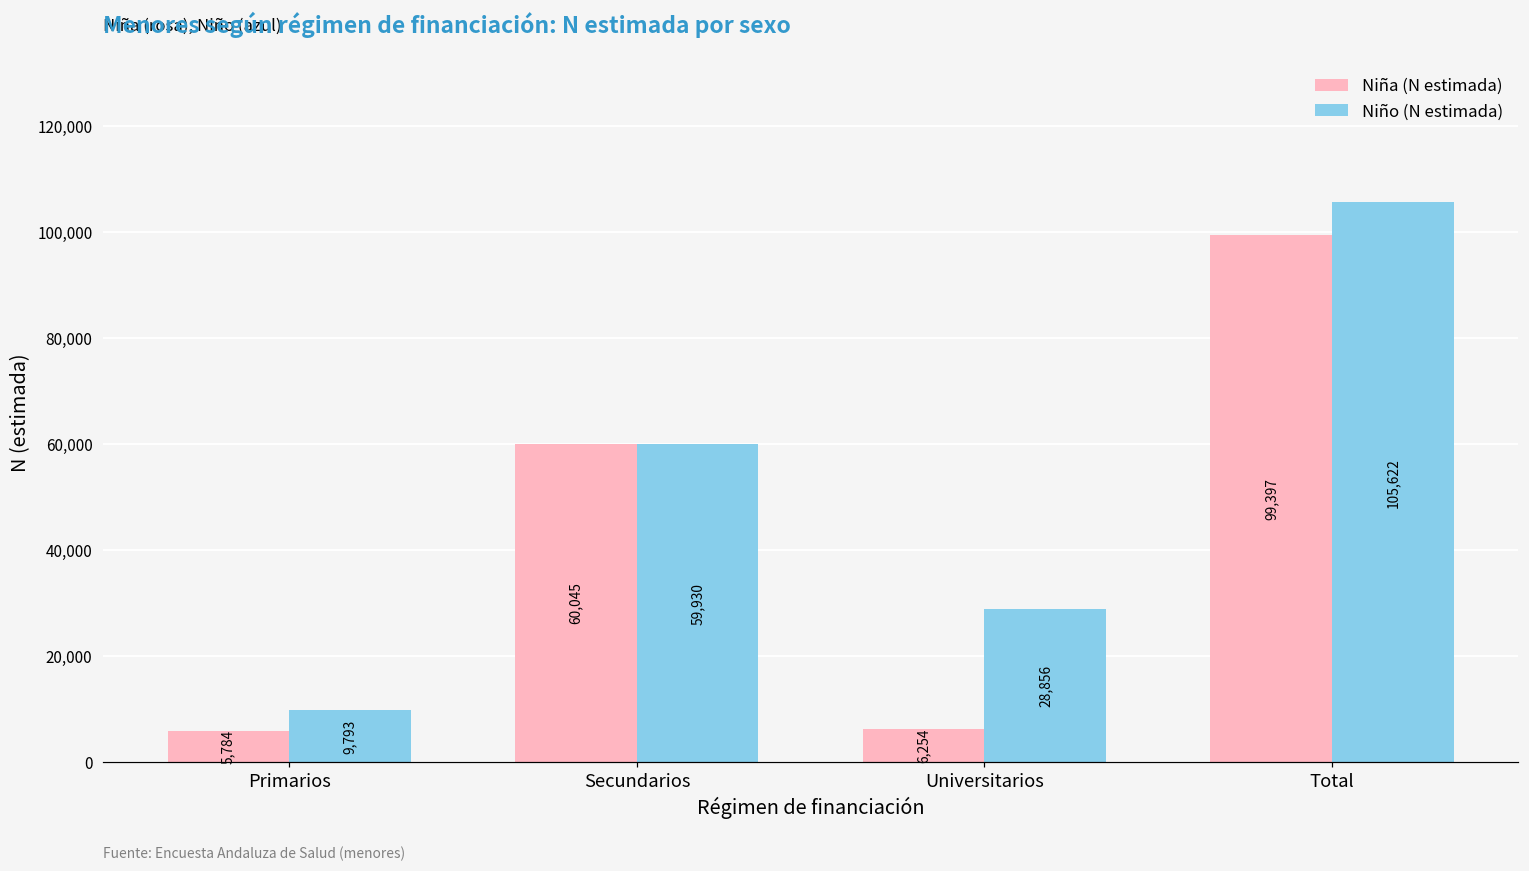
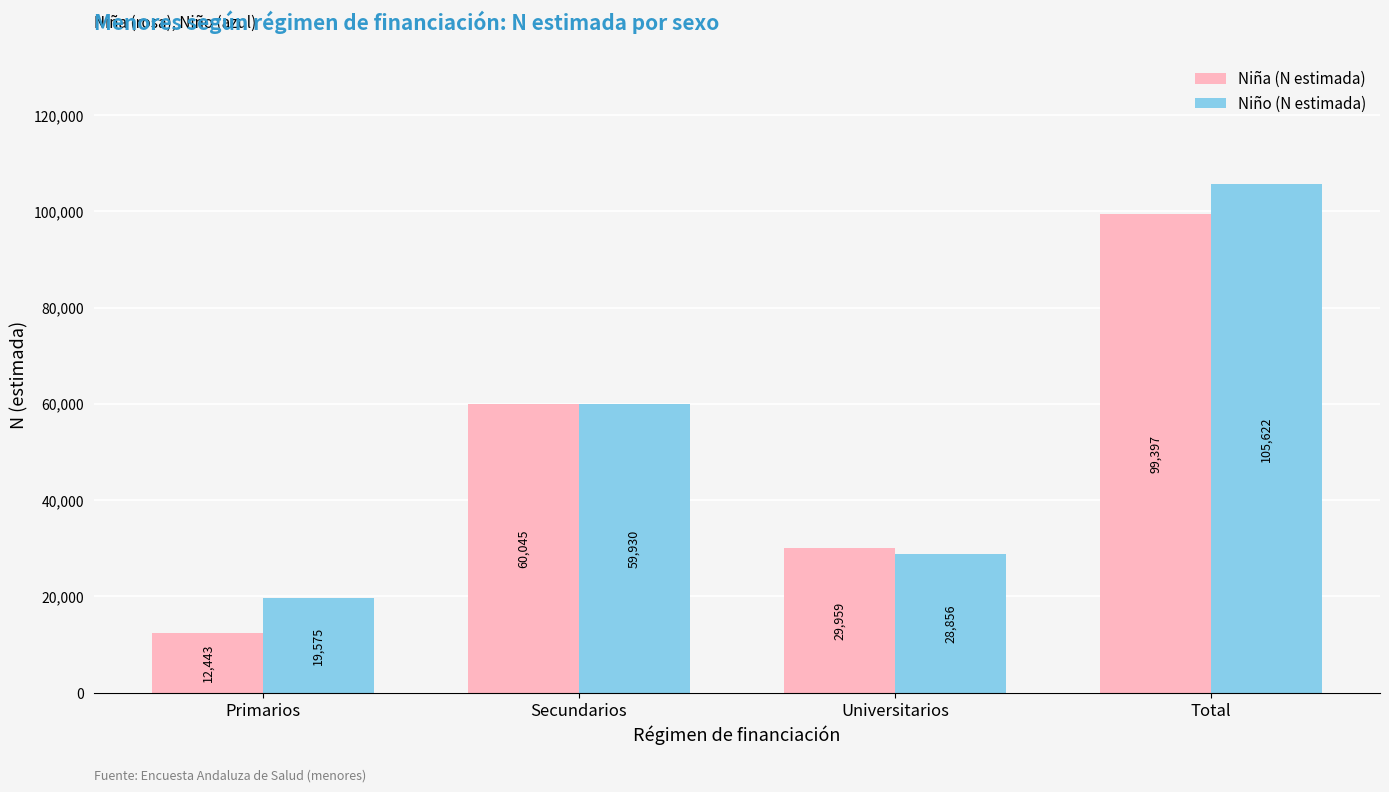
  {
    "Niña (N estimada)": {
-     "Primarios": "5,784",
+     "Primarios": "12,443",
      "Secundarios": "60,045",
-     "Universitarios": "6,254",
+     "Universitarios": "29,959",
      "Total": "99,397"
    },
    "Niño (N estimada)": {
-     "Primarios": "9,793",
+     "Primarios": "19,575",
      "Secundarios": "59,930",
      "Universitarios": "28,856",
      "Total": "105,622"
    }
  }
